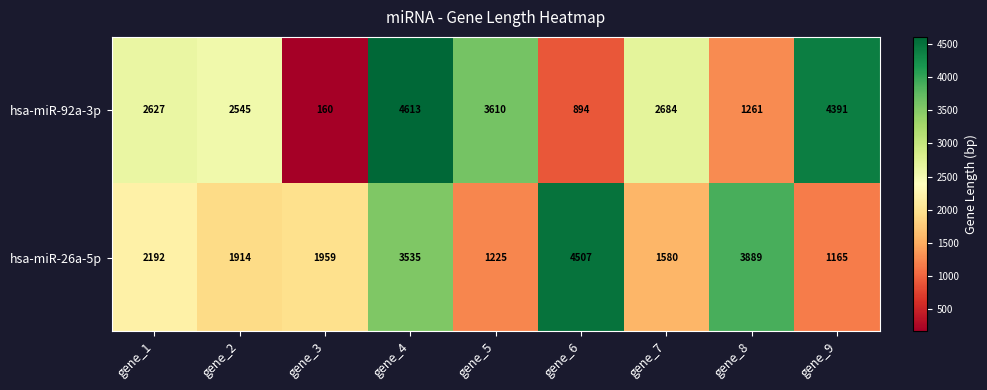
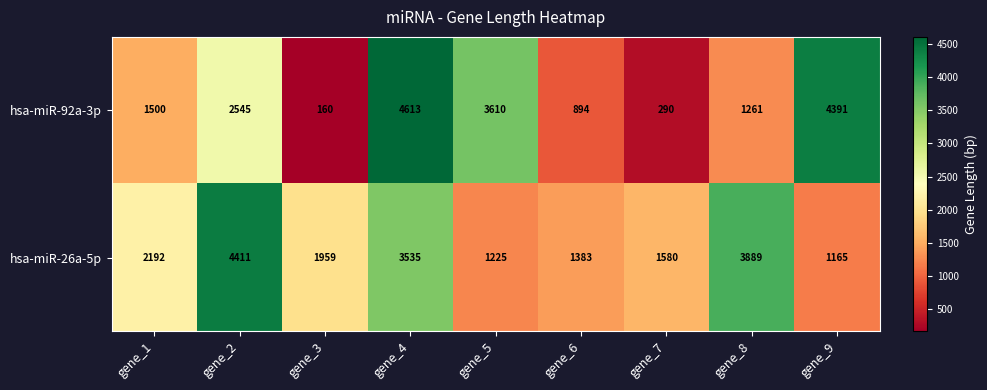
  {
    "hsa-miR-92a-3p": {
-     "gene_1": 2627,
+     "gene_1": 1500,
      "gene_2": 2545,
      "gene_3": 160,
      "gene_4": 4613,
      "gene_5": 3610,
      "gene_6": 894,
-     "gene_7": 2684,
+     "gene_7": 290,
      "gene_8": 1261,
      "gene_9": 4391
    },
    "hsa-miR-26a-5p": {
      "gene_1": 2192,
-     "gene_2": 1914,
+     "gene_2": 4411,
      "gene_3": 1959,
      "gene_4": 3535,
      "gene_5": 1225,
-     "gene_6": 4507,
+     "gene_6": 1383,
      "gene_7": 1580,
      "gene_8": 3889,
      "gene_9": 1165
    }
  }
